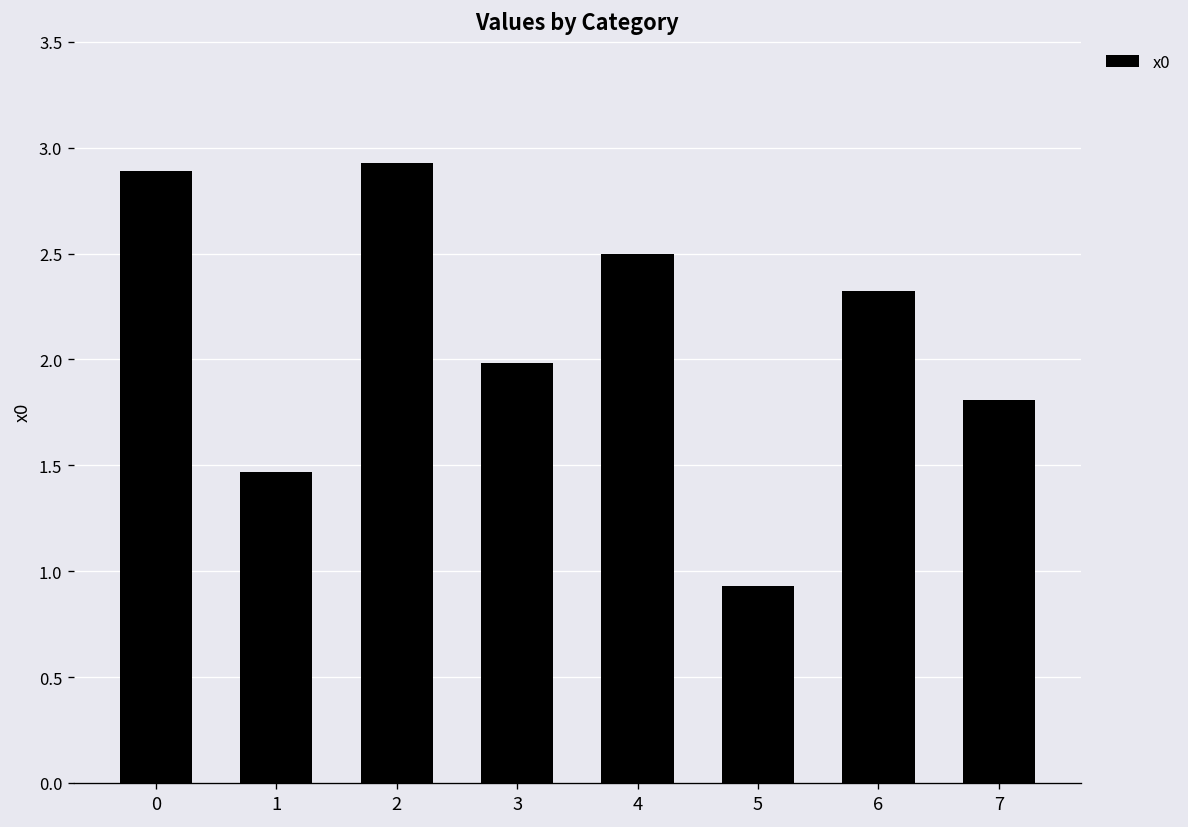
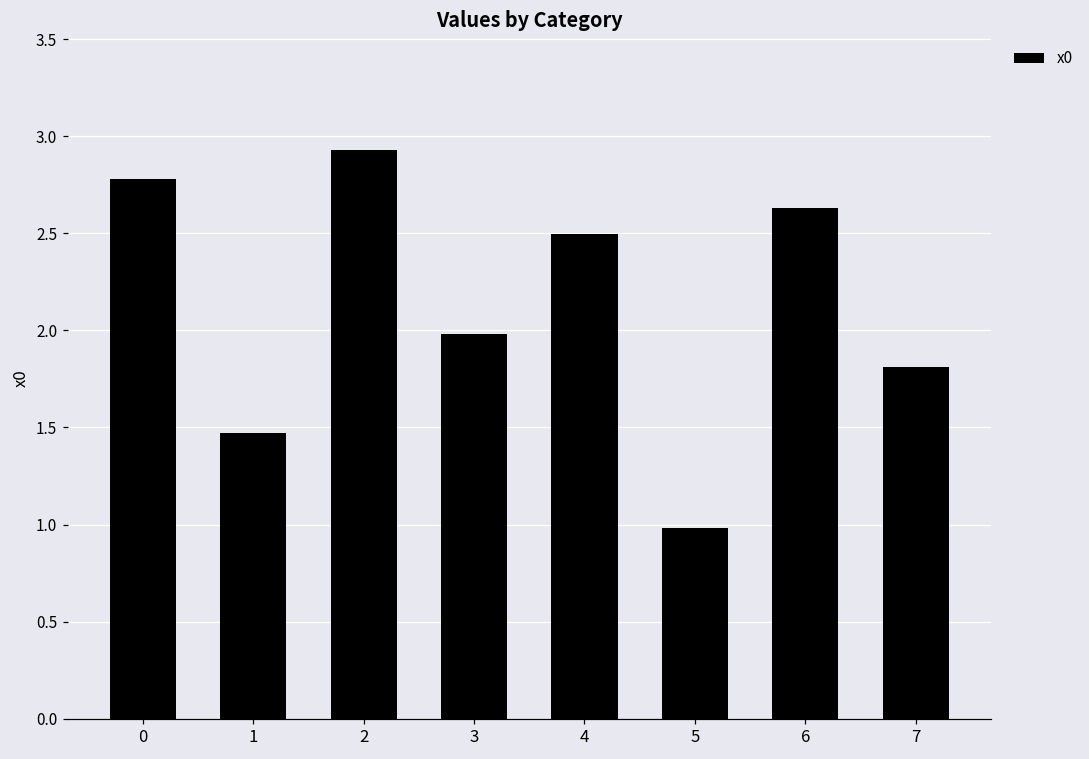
  {
-   "0": 2.89,
+   "0": 2.78,
    "1": 1.47,
    "2": 2.93,
    "3": 1.98,
    "4": 2.50,
-   "5": 0.93,
-   "6": 2.33,
+   "5": 0.98,
+   "6": 2.63,
    "7": 1.81
  }
